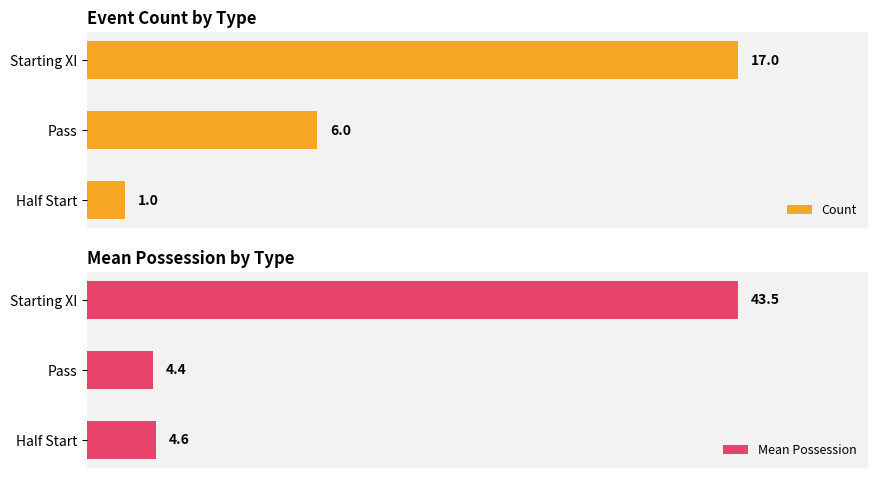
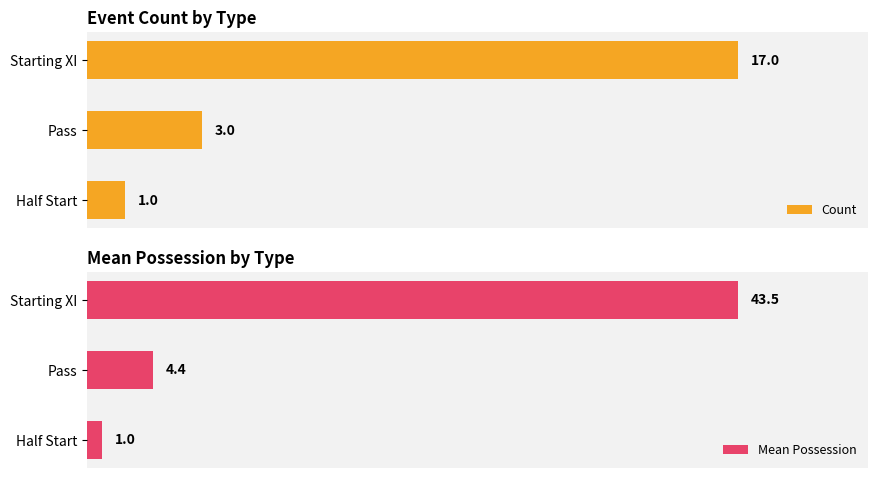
  {
    "Event Count by Type": {
      "Starting XI": 17.0,
-     "Pass": 6.0,
+     "Pass": 3.0,
      "Half Start": 1.0
    },
    "Mean Possession by Type": {
      "Starting XI": 43.5,
      "Pass": 4.4,
-     "Half Start": 4.6
+     "Half Start": 1.0
    }
  }
